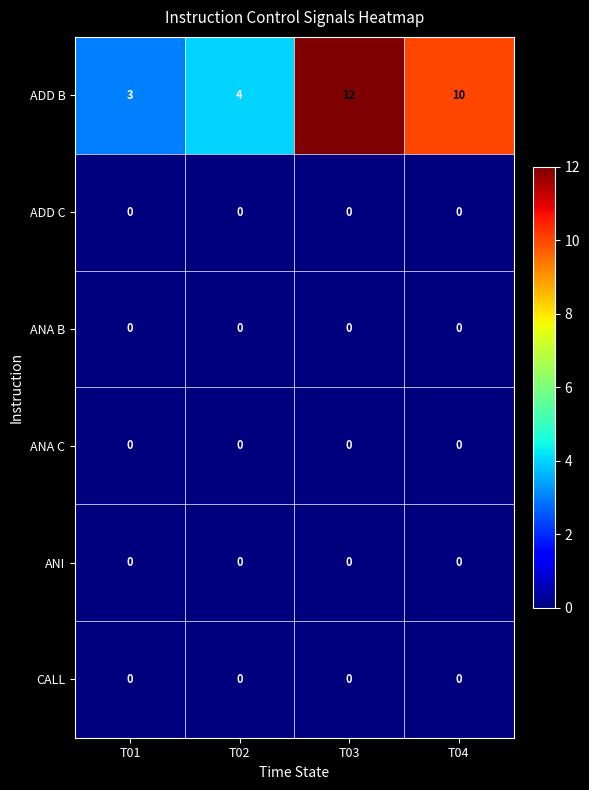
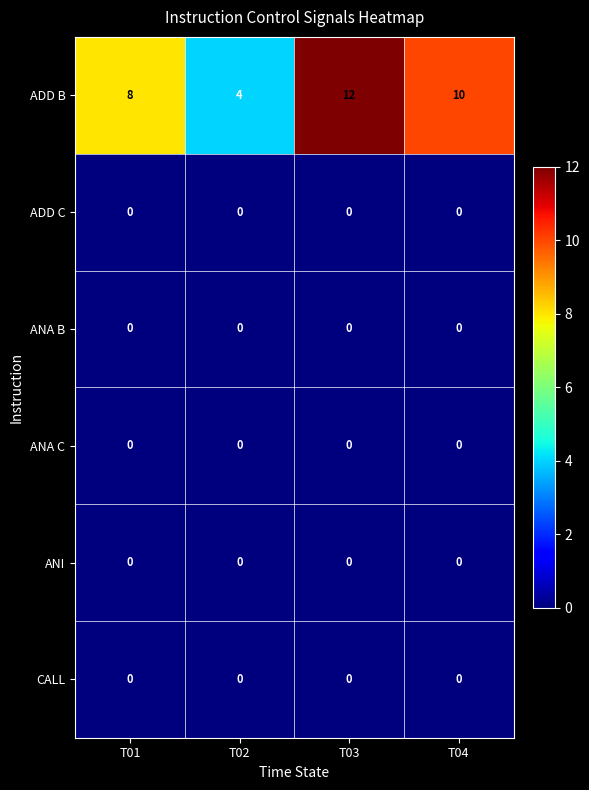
  {
    "ADD B": {
-     "T01": 3,
+     "T01": 8,
      "T02": 4,
      "T03": 12,
      "T04": 10
    },
    "ADD C": {
      "T01": 0,
      "T02": 0,
      "T03": 0,
      "T04": 0
    },
    "ANA B": {
      "T01": 0,
      "T02": 0,
      "T03": 0,
      "T04": 0
    },
    "ANA C": {
      "T01": 0,
      "T02": 0,
      "T03": 0,
      "T04": 0
    },
    "ANI": {
      "T01": 0,
      "T02": 0,
      "T03": 0,
      "T04": 0
    },
    "CALL": {
      "T01": 0,
      "T02": 0,
      "T03": 0,
      "T04": 0
    }
  }
